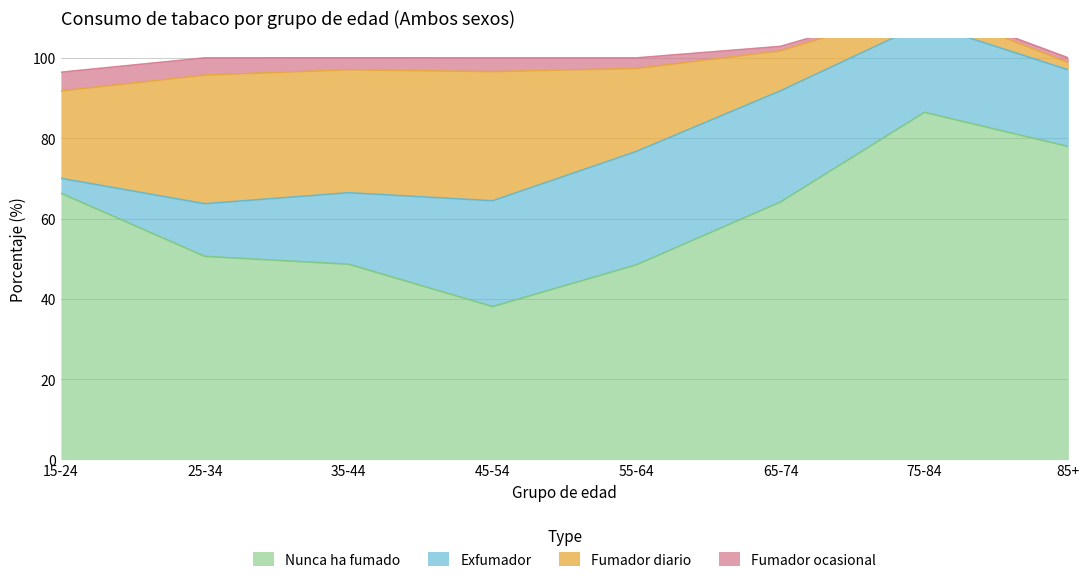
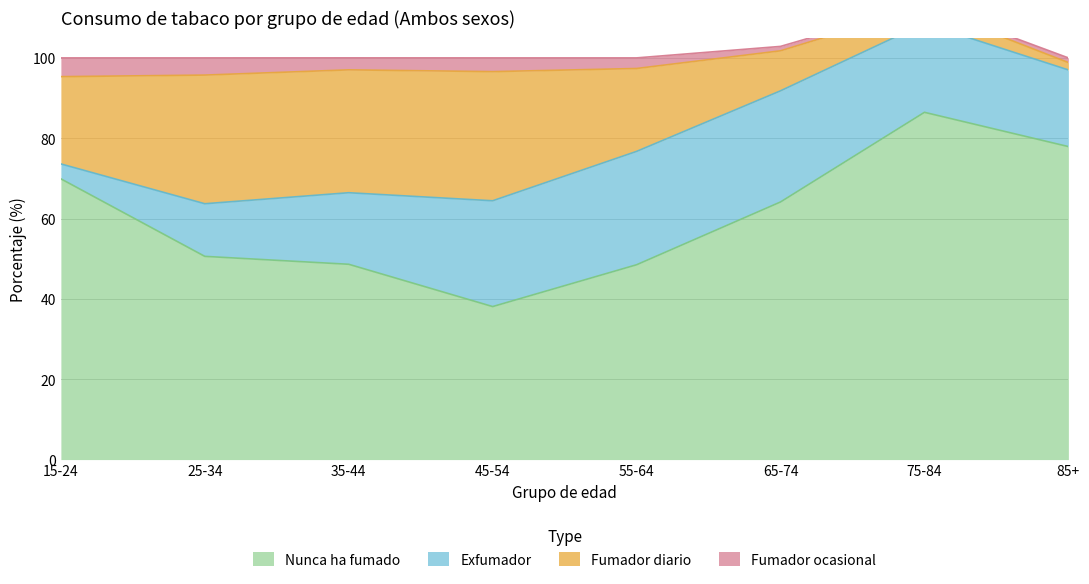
  {
    "Nunca ha fumado": {
-     "15-24": 66,
+     "15-24": 70,
      "25-34": 51,
      "35-44": 49,
      "45-54": 38,
      "55-64": 49,
      "65-74": 64,
      "75-84": 86,
      "85+": 78
    },
    "Exfumador": {
      "15-24": 4,
      "25-34": 13,
      "35-44": 18,
      "45-54": 26,
      "55-64": 28,
      "65-74": 28,
      "85+": 19
    },
    "Fumador diario": {
      "15-24": 22,
      "25-34": 32,
      "35-44": 31,
      "45-54": 32,
      "55-64": 21,
      "65-74": 10,
      "85+": 2
    },
    "Fumador ocasional": {
      "15-24": 5,
      "25-34": 4,
      "35-44": 3,
      "45-54": 3,
      "55-64": 3,
      "65-74": 1,
      "85+": 1
    }
  }
